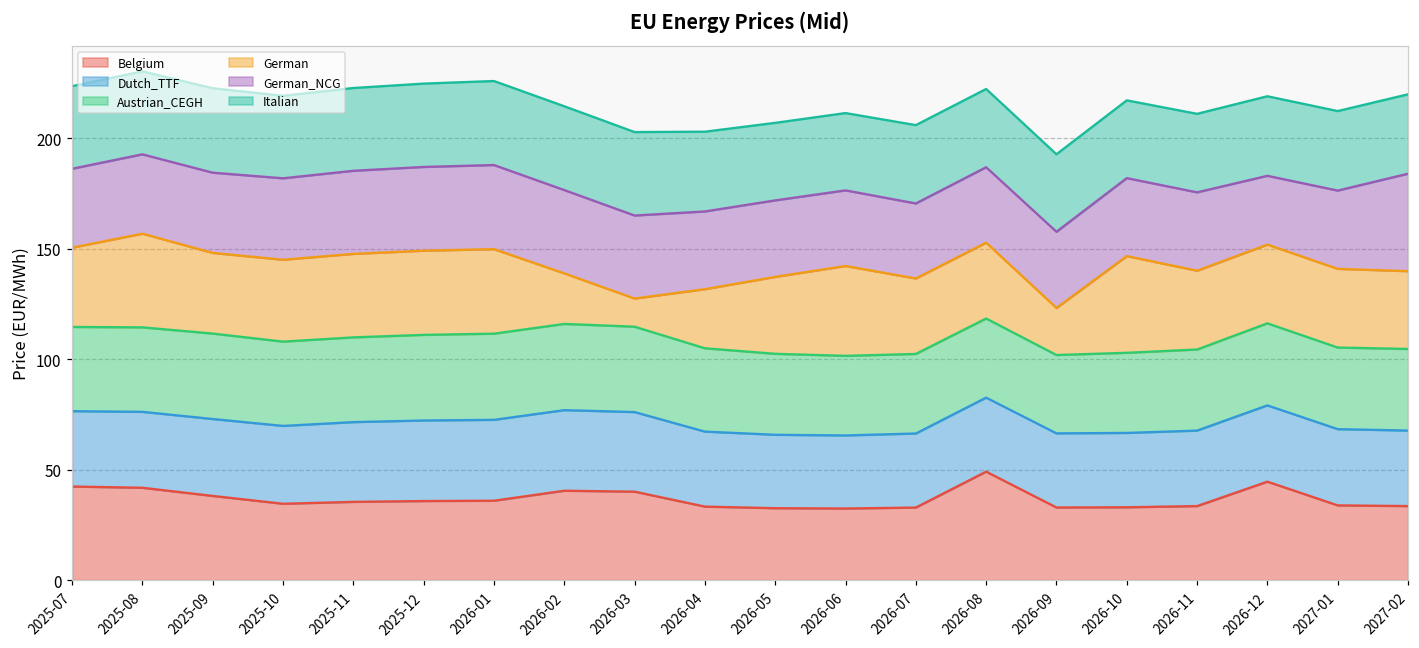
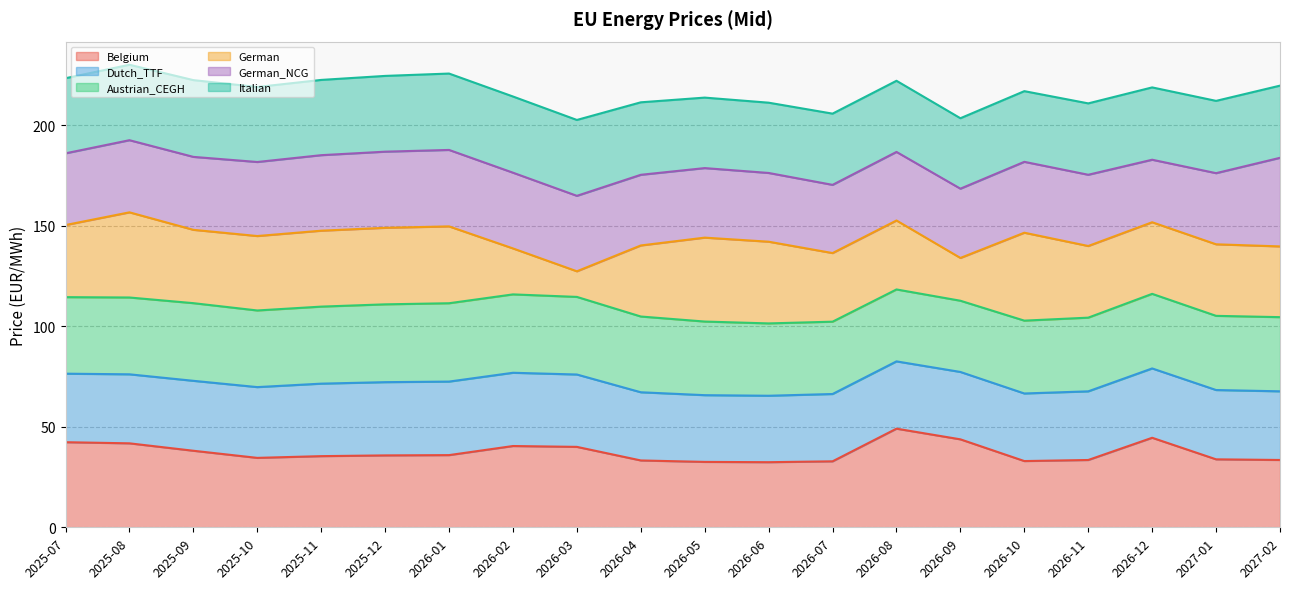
  {
    "Belgium": {
      "2025-07": 42,
      "2025-08": 42,
      "2025-09": 38,
      "2025-10": 35,
      "2025-11": 35,
      "2025-12": 36,
      "2026-01": 36,
      "2026-02": 40,
      "2026-03": 40,
      "2026-04": 33,
      "2026-05": 33,
      "2026-06": 32,
      "2026-07": 33,
      "2026-08": 49,
-     "2026-09": 33,
+     "2026-09": 44,
      "2026-10": 33,
      "2026-11": 33,
      "2026-12": 45,
      "2027-01": 34,
      "2027-02": 33
    },
    "German": {
      "2025-07": 36,
      "2025-08": 42,
      "2025-09": 36,
      "2025-10": 37,
      "2025-11": 38,
      "2025-12": 38,
      "2026-01": 38,
      "2026-02": 23,
      "2026-03": 13,
-     "2026-04": 27,
-     "2026-05": 35,
+     "2026-04": 35,
+     "2026-05": 42,
      "2026-06": 41,
      "2026-07": 34,
      "2026-08": 34,
      "2026-09": 21,
      "2026-10": 44,
      "2026-11": 36,
      "2026-12": 36,
      "2027-01": 36,
      "2027-02": 35
    },
    "German_NCG": {
      "2025-07": 36,
      "2025-08": 36,
      "2025-09": 36,
      "2025-10": 37,
      "2025-11": 38,
      "2025-12": 38,
      "2026-01": 38,
      "2026-02": 38,
      "2026-03": 38,
      "2026-04": 35,
      "2026-05": 35,
      "2026-06": 34,
      "2026-07": 34,
      "2026-08": 34,
      "2026-09": 34,
      "2026-10": 35,
      "2026-11": 35,
      "2026-12": 31,
      "2027-01": 35,
      "2027-02": 44
    }
  }
